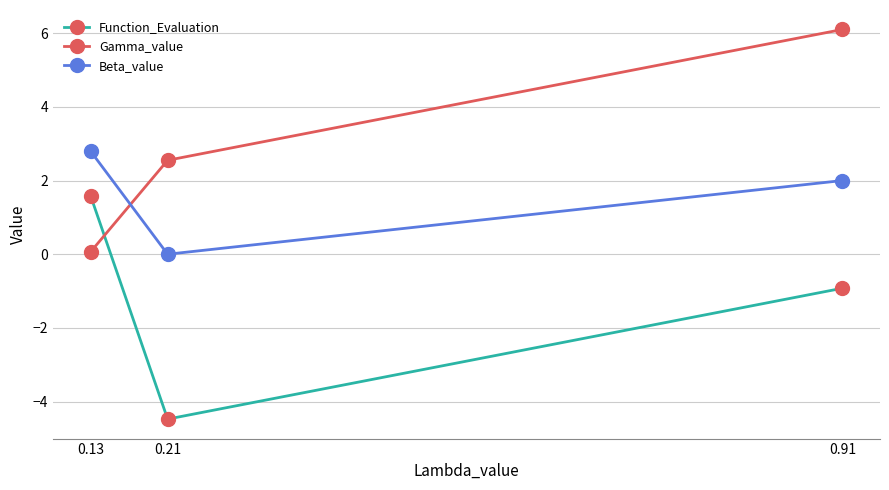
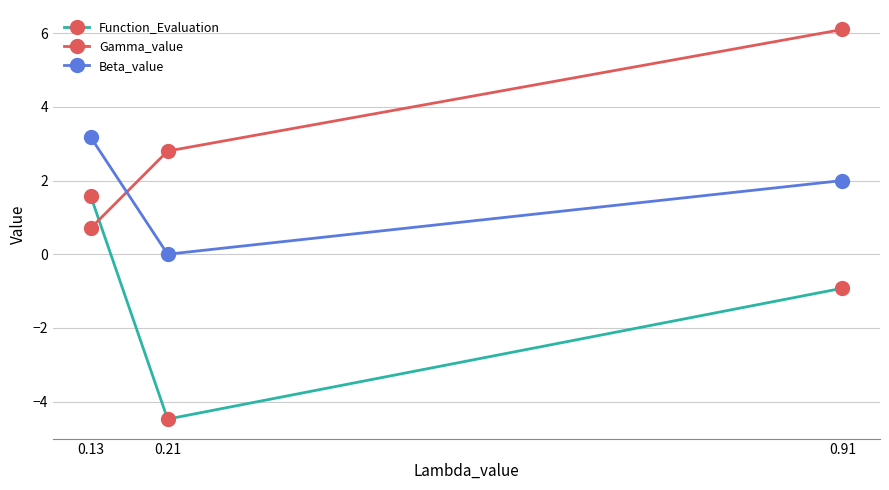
  {
    "Function_Evaluation": {
      "0.13": 1.6,
      "0.21": -4.5,
      "0.91": -0.9
    },
    "Gamma_value": {
-     "0.13": 0.1,
-     "0.21": 2.5,
+     "0.13": 0.7,
+     "0.21": 2.8,
      "0.91": 6.1
    },
    "Beta_value": {
-     "0.13": 2.8,
+     "0.13": 3.2,
      "0.21": 0.0,
      "0.91": 2.0
    }
  }
